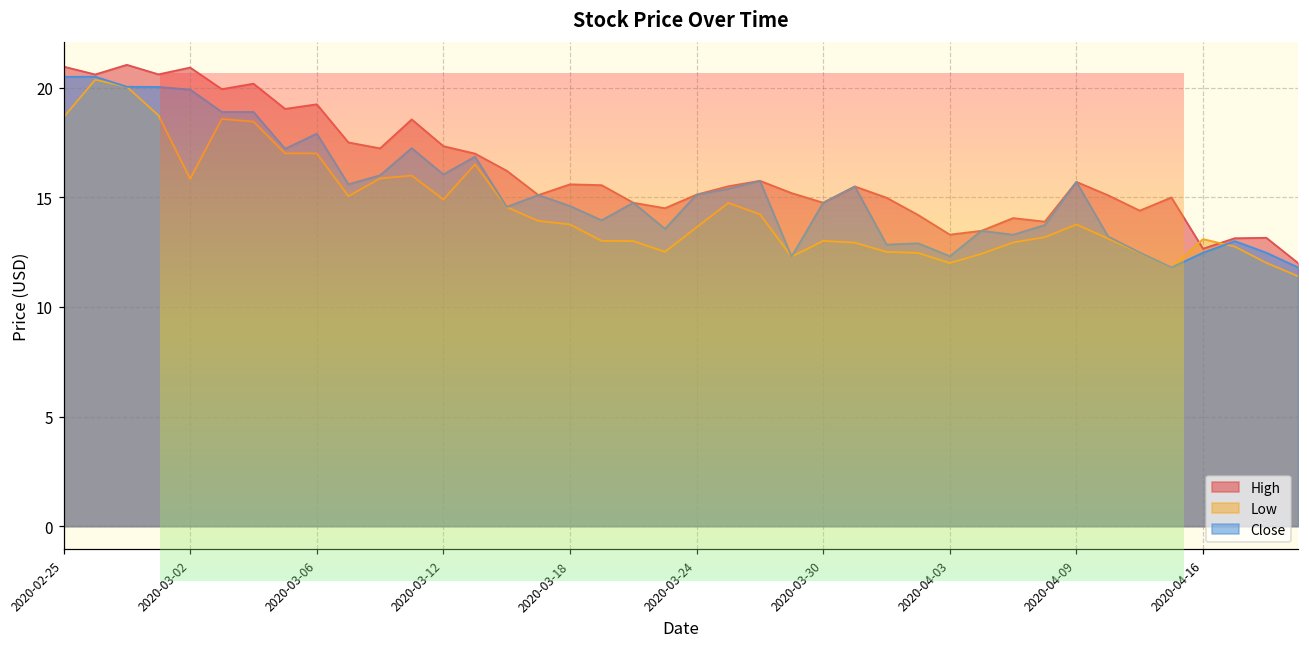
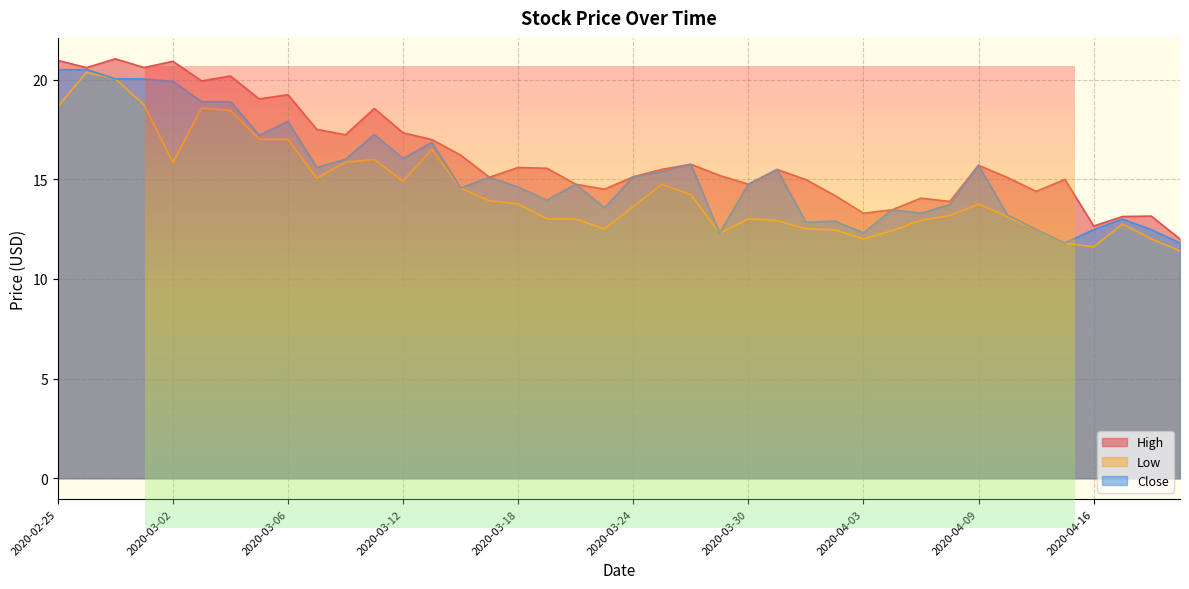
  {
    "Stock Price Over Time": {
      "High": {
        "2020-02-25": 21.0,
        "2020-03-02": 20.9,
        "2020-04-16": 12.7
      },
      "Low": {
        "2020-02-25": 18.6,
        "2020-03-02": 15.8,
-       "2020-04-16": 13.1
+       "2020-04-16": 11.6
      },
      "Close": {
        "2020-02-25": 20.5,
        "2020-03-02": 19.9,
        "2020-04-16": 12.5
      }
    }
  }
